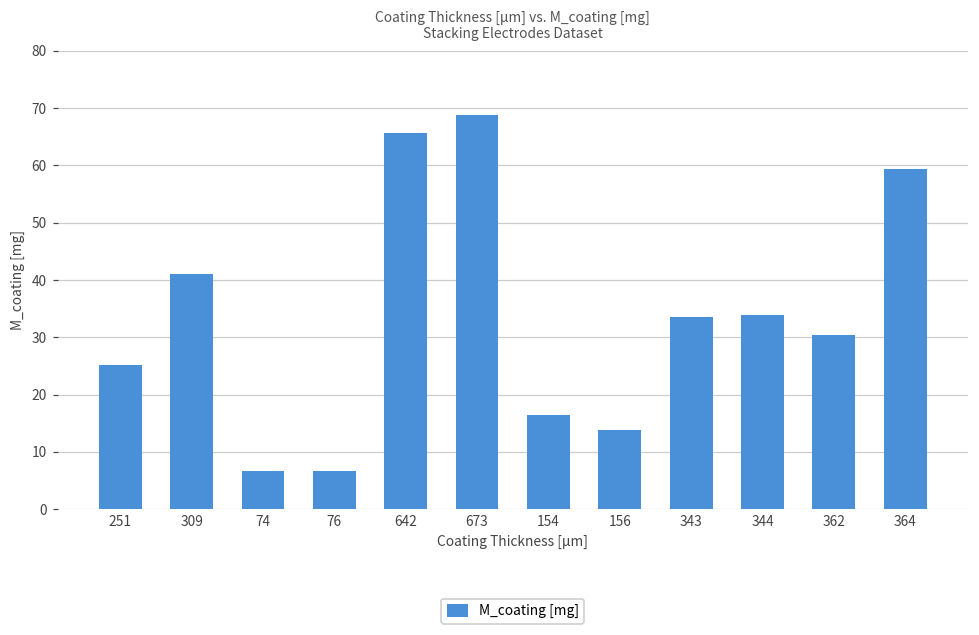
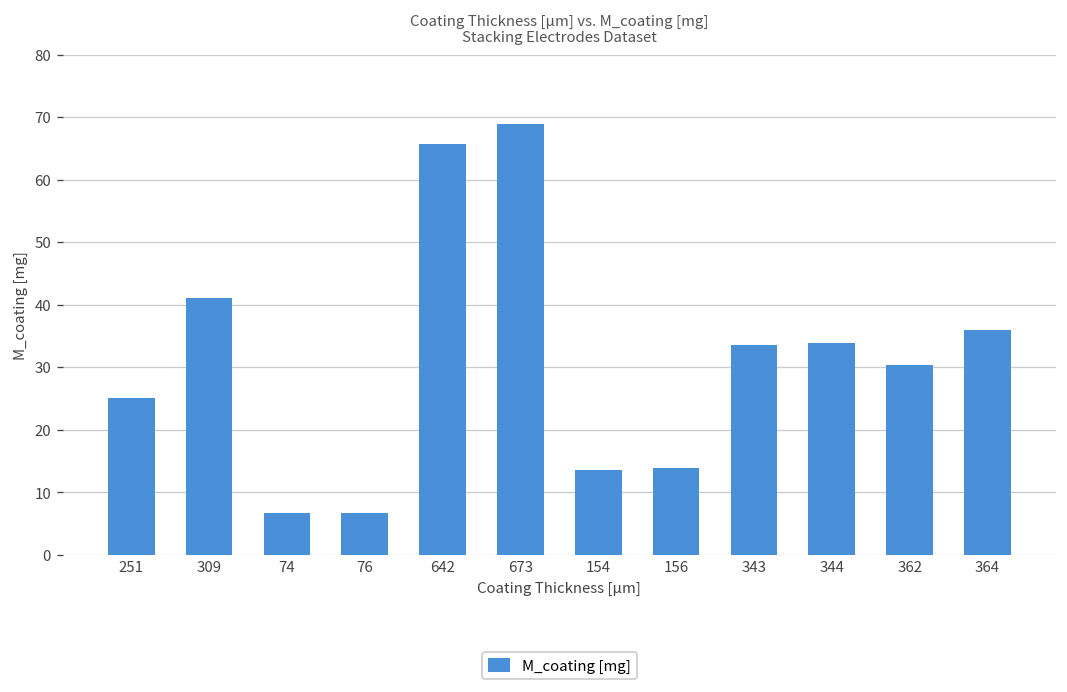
  {
    "251": 25,
    "309": 41,
    "74": 7,
    "76": 7,
    "642": 66,
    "673": 69,
-   "154": 17,
+   "154": 14,
    "156": 14,
    "343": 34,
    "344": 34,
    "362": 30,
-   "364": 59
+   "364": 36
  }
